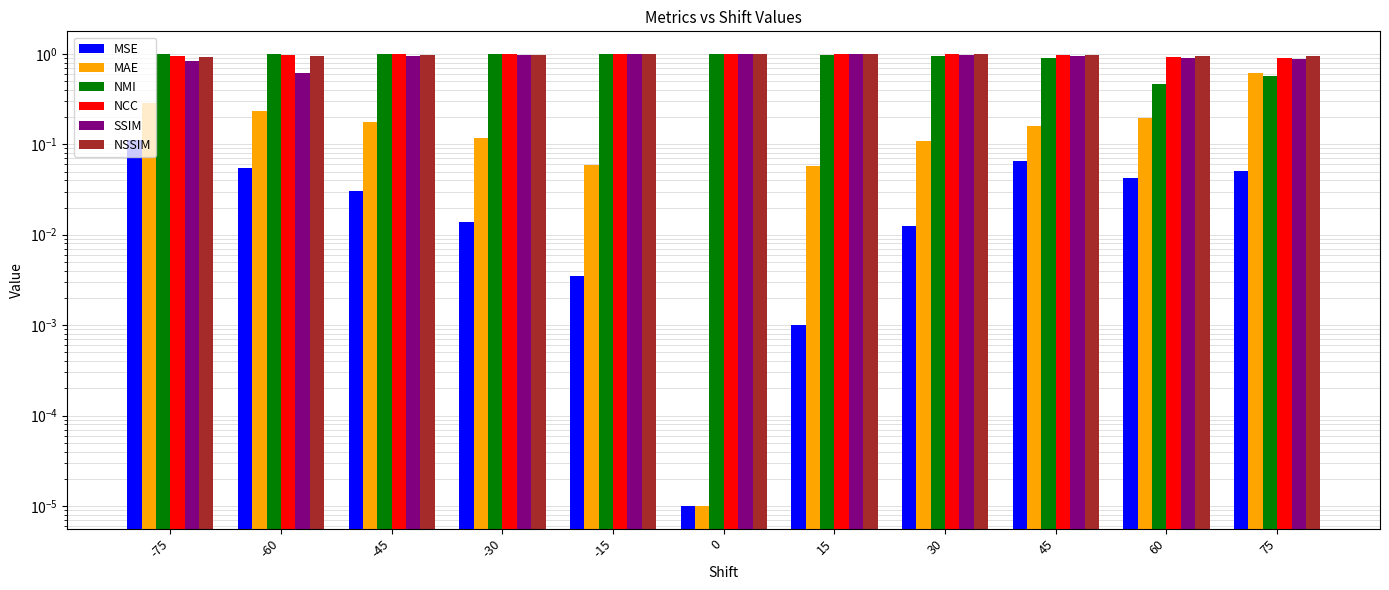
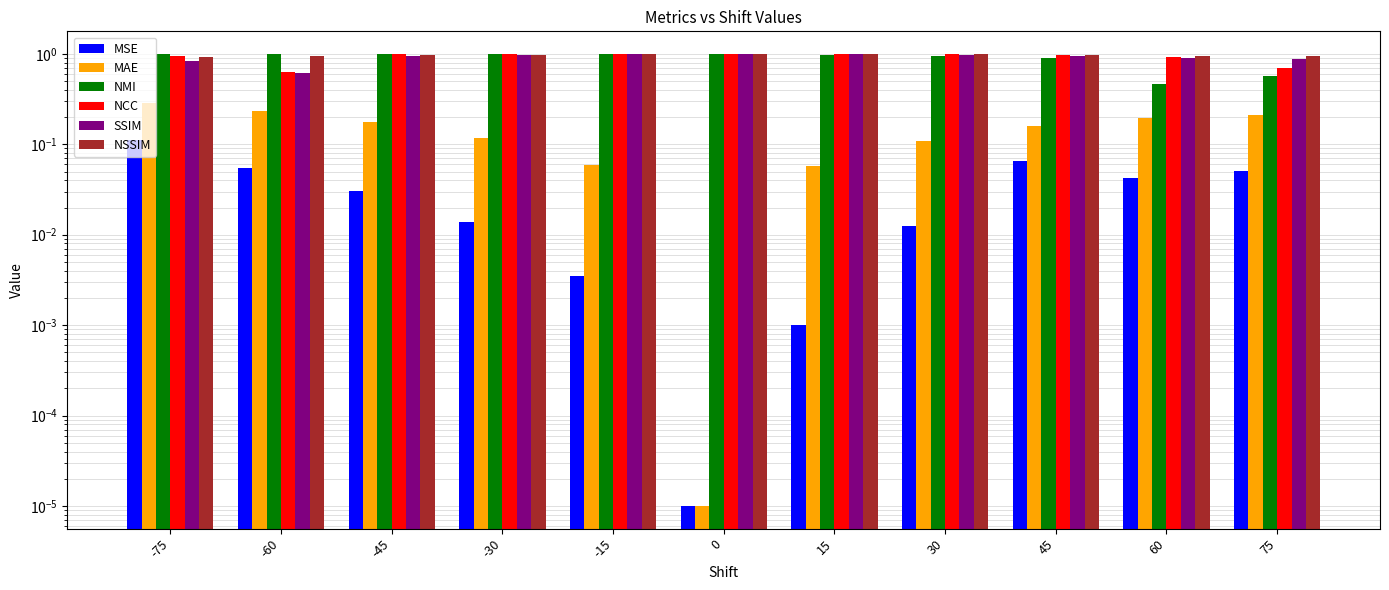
  {
    "MSE": {
      "-60": 0.05,
      "-45": 0.03,
      "-30": 0.014,
      "-15": 0.0035,
      "0": 0.000010,
      "15": 0.0010,
      "30": 0.013,
      "45": 0.07,
      "60": 0.04,
      "75": 0.05
    },
    "MAE": {
      "-60": 0.23,
      "-45": 0.17,
      "-30": 0.12,
      "-15": 0.06,
      "0": 0.000010,
      "15": 0.06,
      "30": 0.11,
      "45": 0.16,
      "60": 0.20,
-     "75": 0.6
+     "75": 0.21
    },
    "NMI": {
      "-75": 1.0,
      "-60": 1.0,
      "-45": 1.0,
      "-30": 1.0,
      "-15": 1.0,
      "0": 1.0,
      "15": 1.0,
      "30": 0.9,
      "45": 0.9,
      "60": 0.5,
      "75": 0.6
    },
    "NCC": {
      "-75": 1.0,
-     "-60": 1.0,
+     "-60": 0.6,
      "-45": 1.0,
      "-30": 1.0,
      "-15": 1.0,
      "0": 1.0,
      "15": 1.0,
      "30": 1.0,
      "45": 1.0,
      "60": 0.9,
-     "75": 0.9
+     "75": 0.7
    },
    "SSIM": {
      "-75": 0.8,
      "-60": 0.6,
      "-45": 0.9,
      "-30": 1.0,
      "-15": 1.0,
      "0": 1.0,
      "15": 1.0,
      "30": 1.0,
      "45": 0.9,
      "60": 0.9,
      "75": 0.9
    },
    "NSSIM": {
      "-75": 0.9,
      "-60": 0.9,
      "-45": 1.0,
      "-30": 1.0,
      "-15": 1.0,
      "0": 1.0,
      "15": 1.0,
      "30": 1.0,
      "45": 1.0,
      "60": 1.0,
      "75": 0.9
    }
  }
